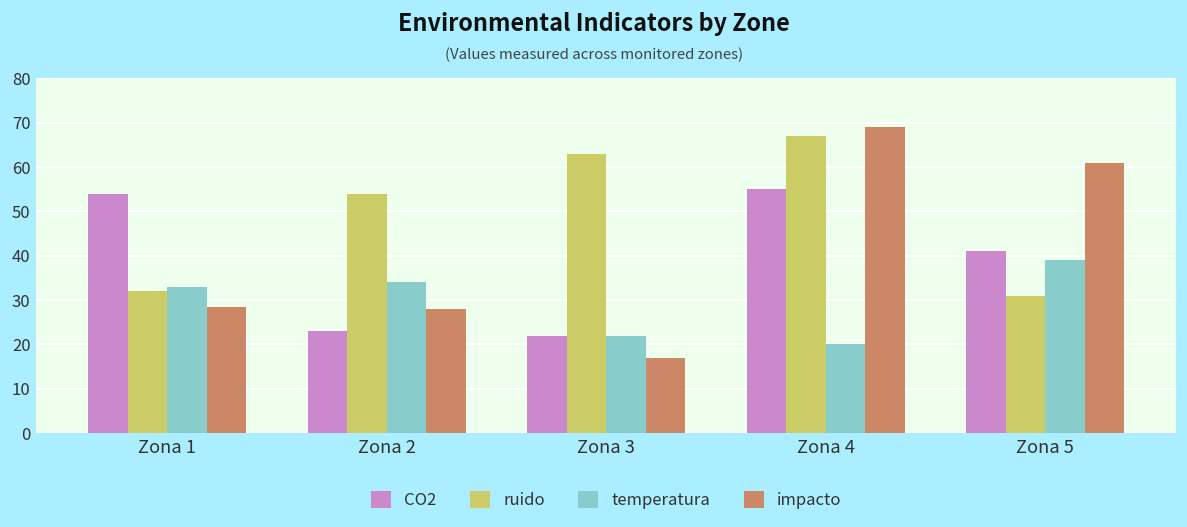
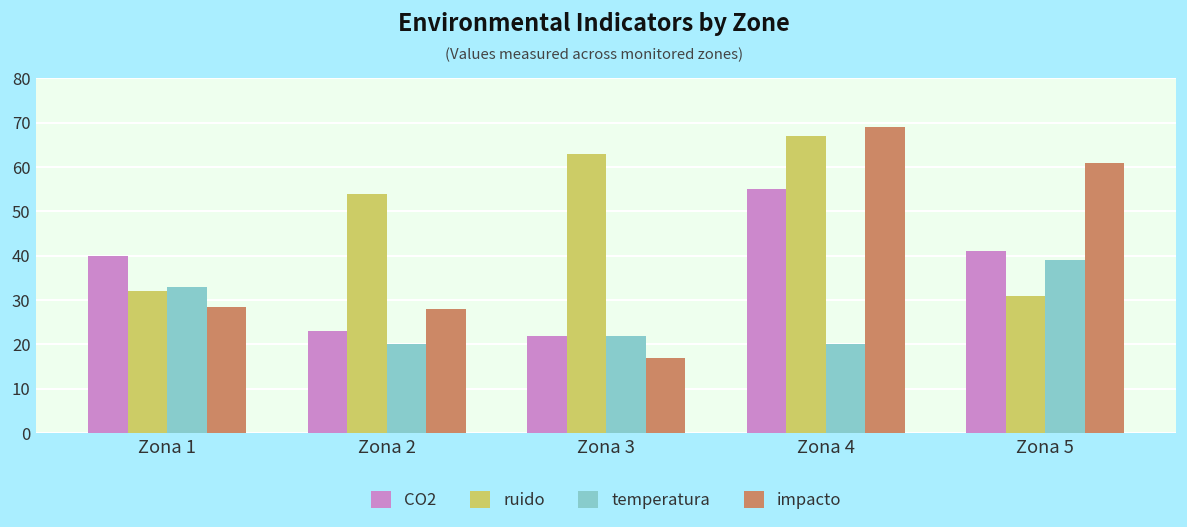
  {
    "CO2": {
-     "Zona 1": 54,
+     "Zona 1": 40,
      "Zona 2": 23,
      "Zona 3": 22,
      "Zona 4": 55,
      "Zona 5": 41
    },
    "ruido": {
      "Zona 1": 32,
      "Zona 2": 54,
      "Zona 3": 63,
      "Zona 4": 67,
      "Zona 5": 31
    },
    "temperatura": {
      "Zona 1": 33,
-     "Zona 2": 34,
+     "Zona 2": 20,
      "Zona 3": 22,
      "Zona 4": 20,
      "Zona 5": 39
    },
    "impacto": {
      "Zona 1": 29,
      "Zona 2": 28,
      "Zona 3": 17,
      "Zona 4": 69,
      "Zona 5": 61
    }
  }
